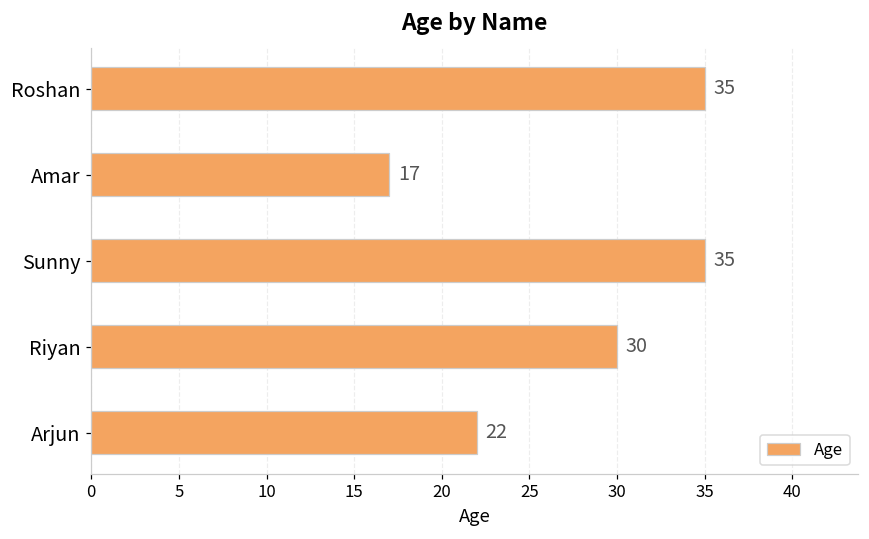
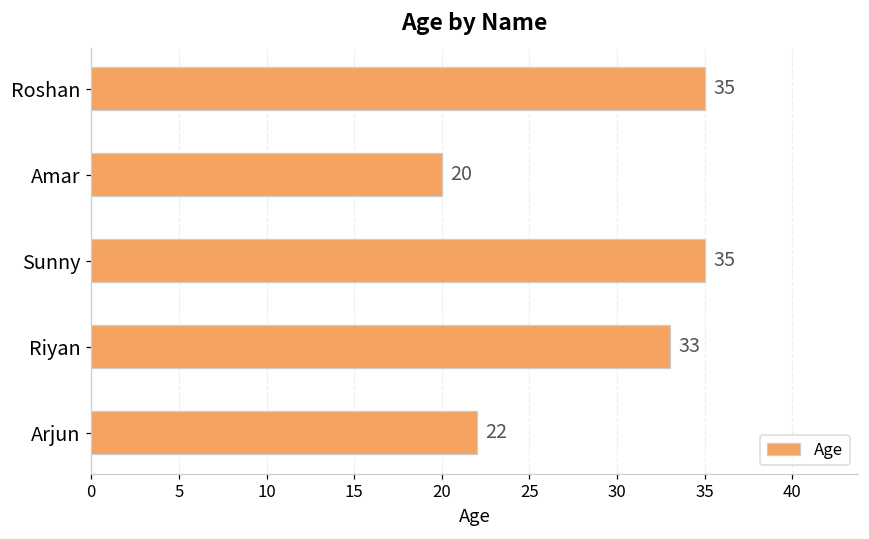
  {
    "Roshan": 35,
-   "Amar": 17,
+   "Amar": 20,
    "Sunny": 35,
-   "Riyan": 30,
+   "Riyan": 33,
    "Arjun": 22
  }
